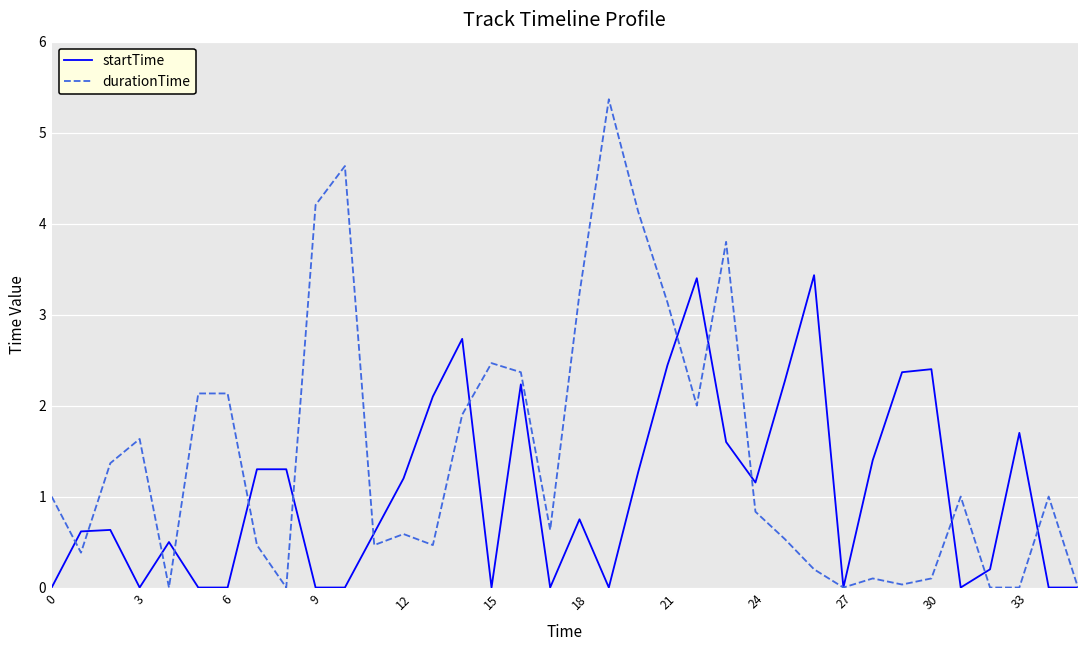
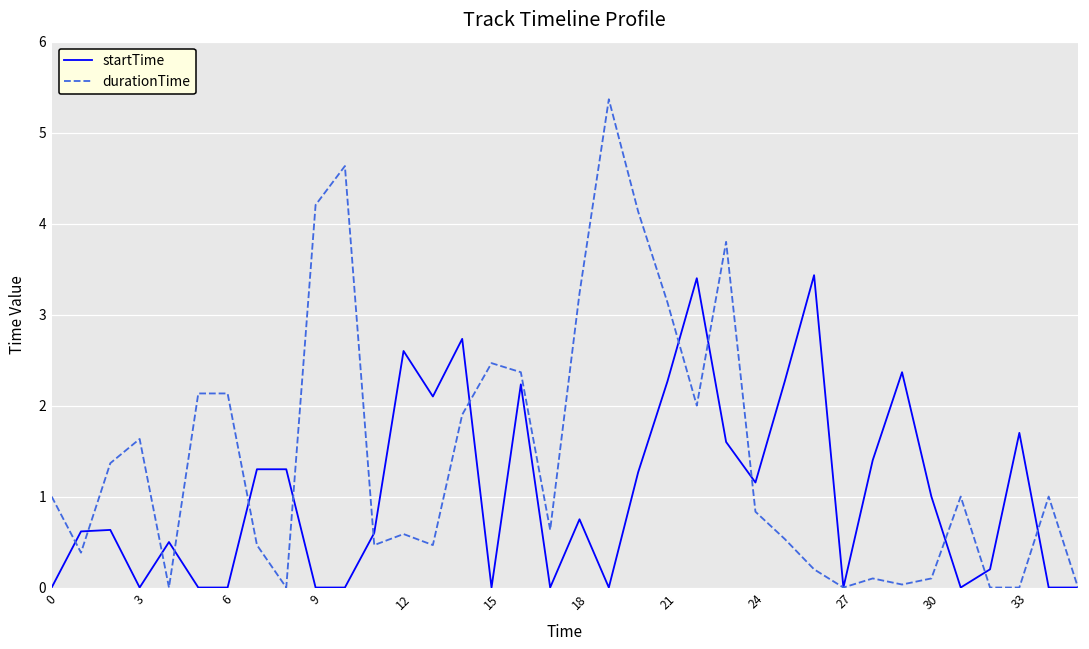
  {
    "startTime": {
      "0": 0.0,
      "3": 0.0,
      "6": 0.0,
      "9": 0.0,
-     "12": 1.2,
+     "12": 2.6,
      "15": 0.0,
      "18": 0.8,
-     "21": 2.4,
+     "21": 2.3,
      "24": 1.2,
-     "30": 2.4,
+     "30": 1.0,
      "33": 1.7
    },
    "durationTime": {
      "0": 1.0,
      "3": 1.6,
      "6": 2.1,
      "9": 4.2,
      "12": 0.6,
      "15": 2.5,
      "18": 3.2,
      "21": 3.1,
      "24": 0.8,
      "30": 0.1,
      "33": 0.0
    }
  }
